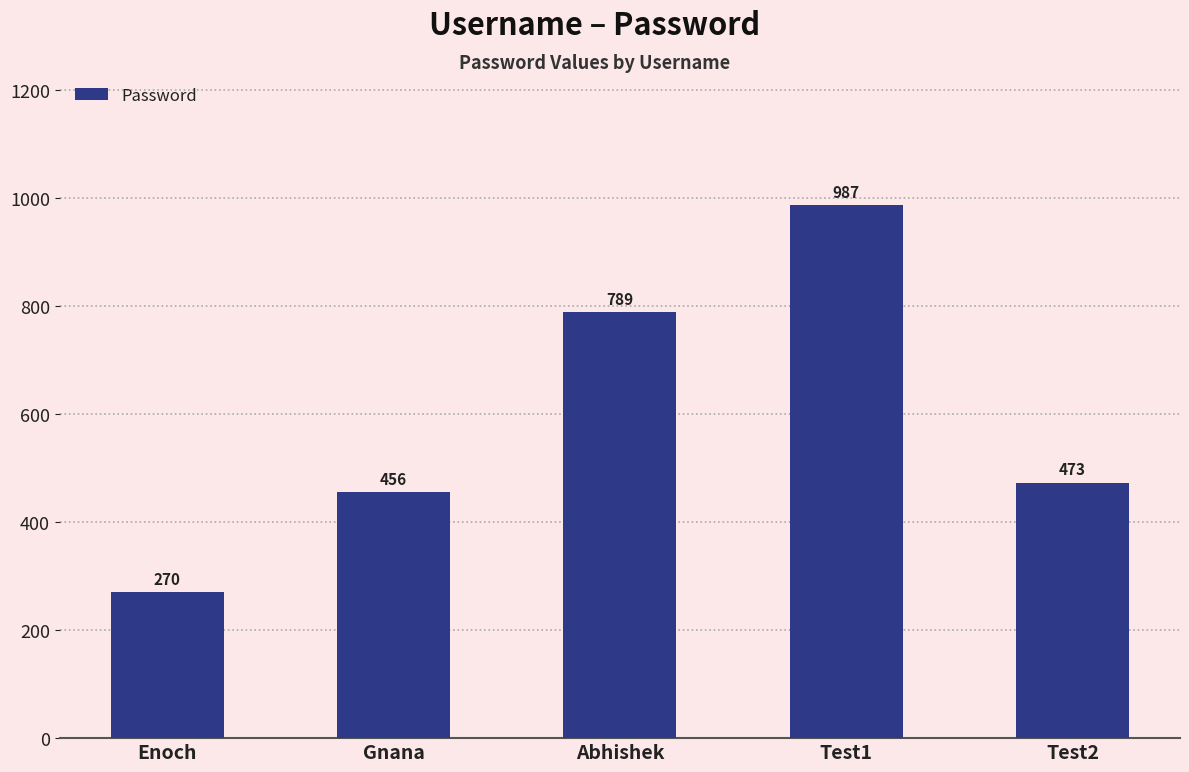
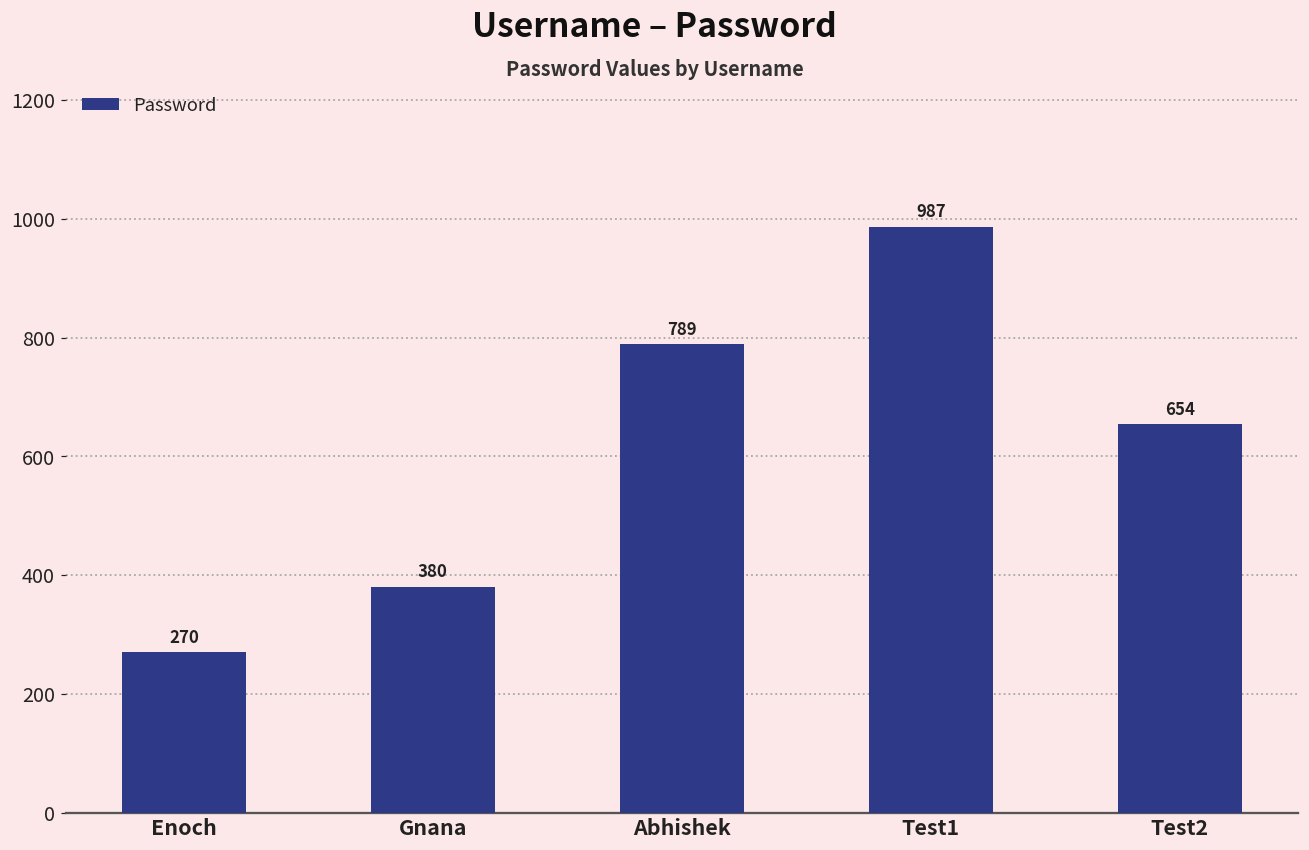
  {
    "Enoch": 270,
-   "Gnana": 456,
+   "Gnana": 380,
    "Abhishek": 789,
    "Test1": 987,
-   "Test2": 473
+   "Test2": 654
  }
